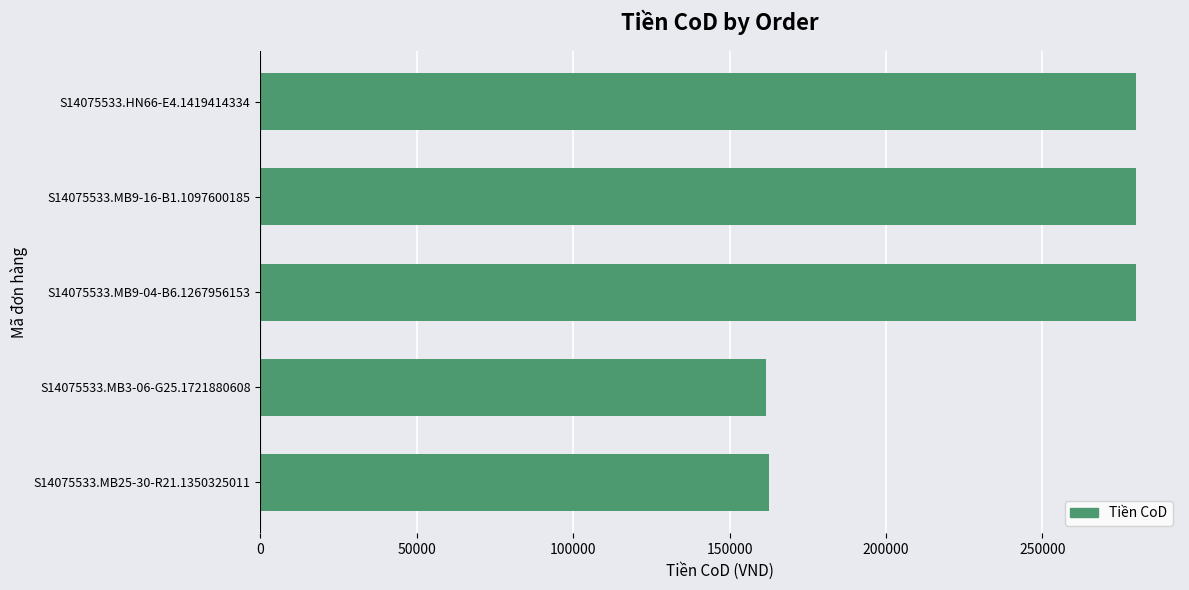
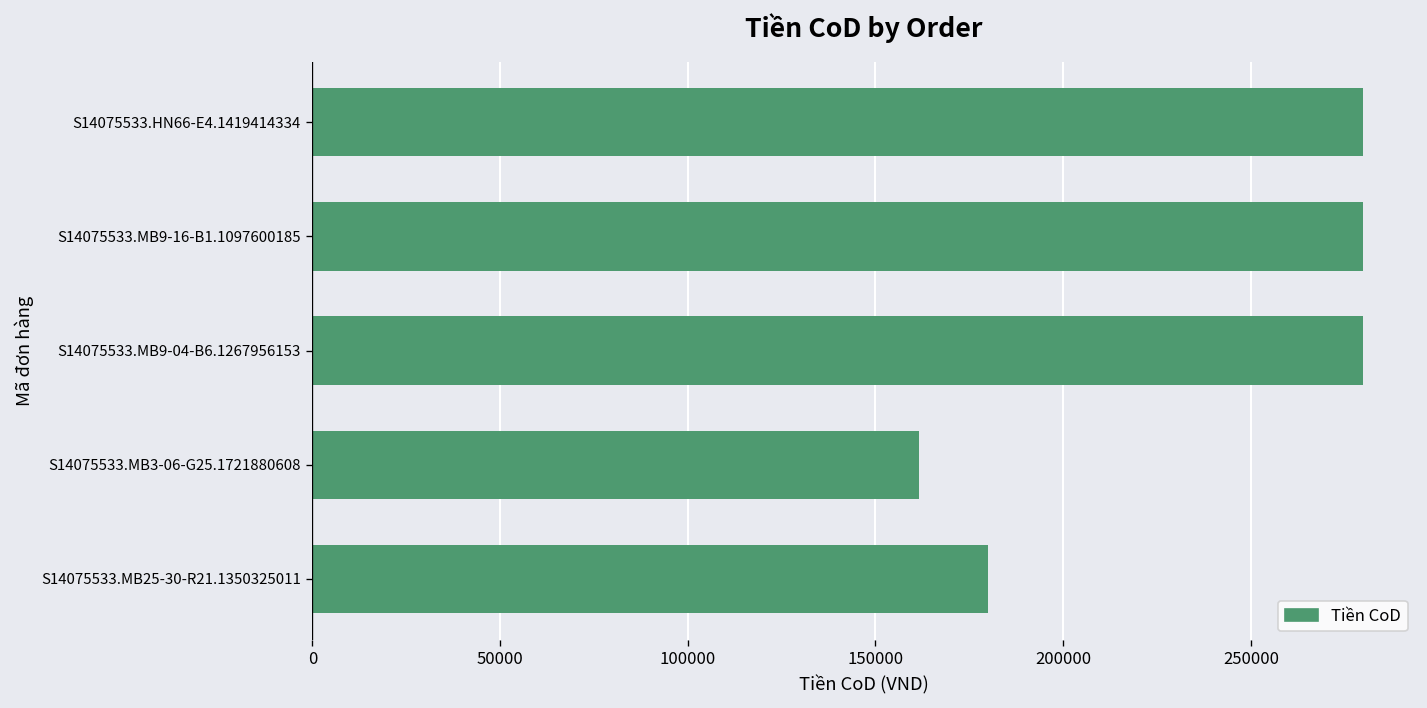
  {
    "S14075533.HN66-E4.1419414334": 280000,
    "S14075533.MB9-16-B1.1097600185": 280000,
    "S14075533.MB9-04-B6.1267956153": 280000,
    "S14075533.MB3-06-G25.1721880608": 162000,
-   "S14075533.MB25-30-R21.1350325011": 163000
+   "S14075533.MB25-30-R21.1350325011": 180000
  }
